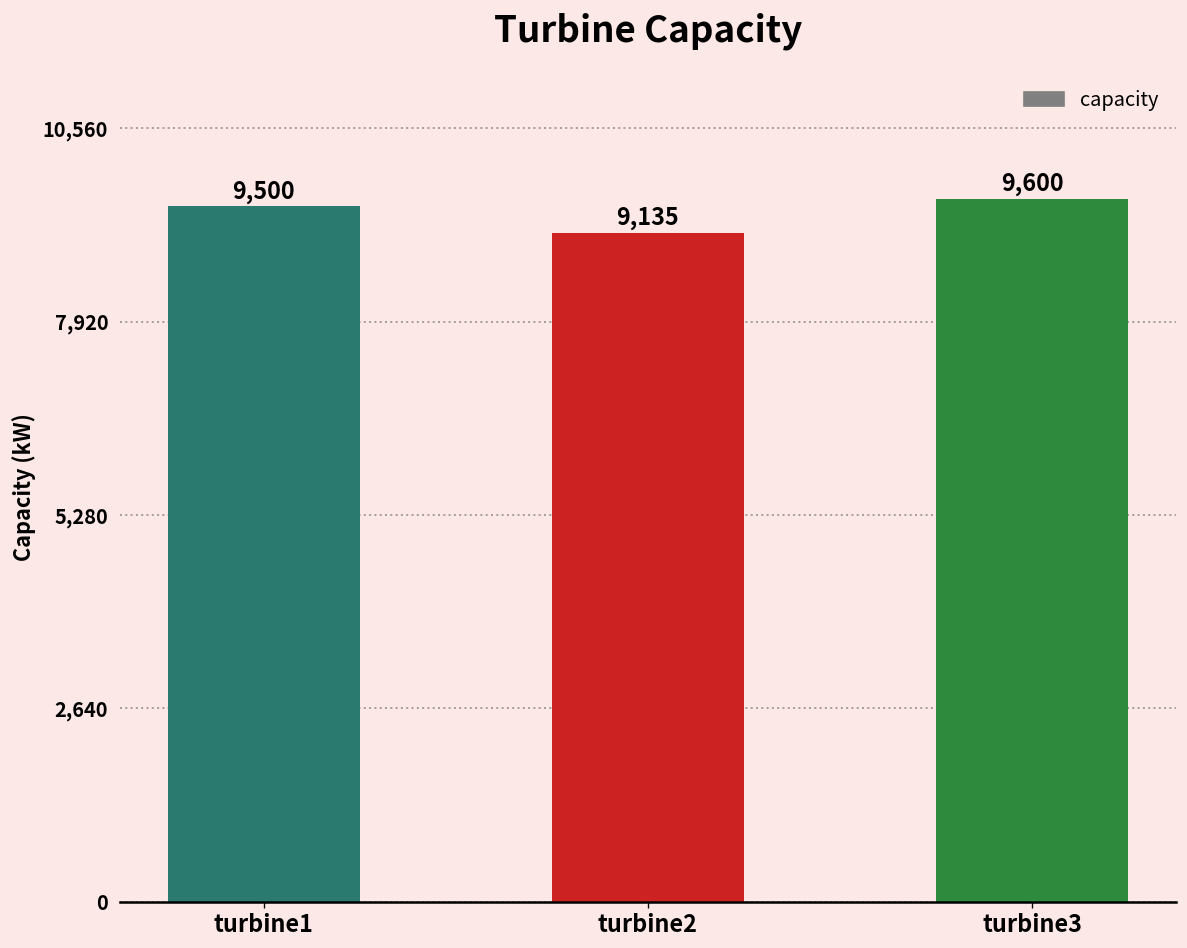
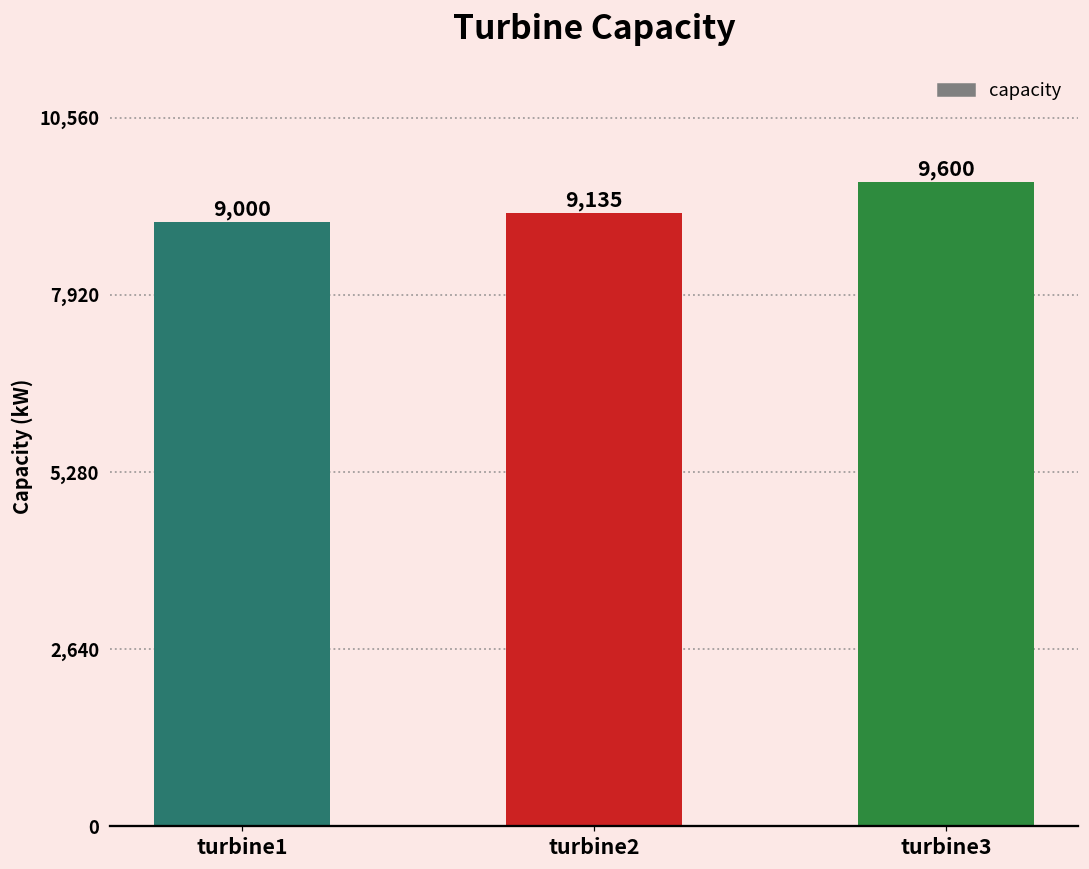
  {
-   "turbine1": "9,500",
+   "turbine1": "9,000",
    "turbine2": "9,135",
    "turbine3": "9,600"
  }
